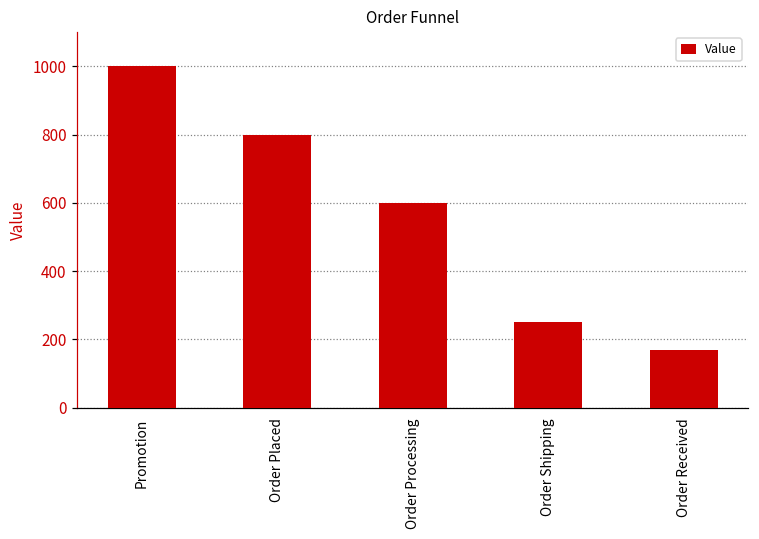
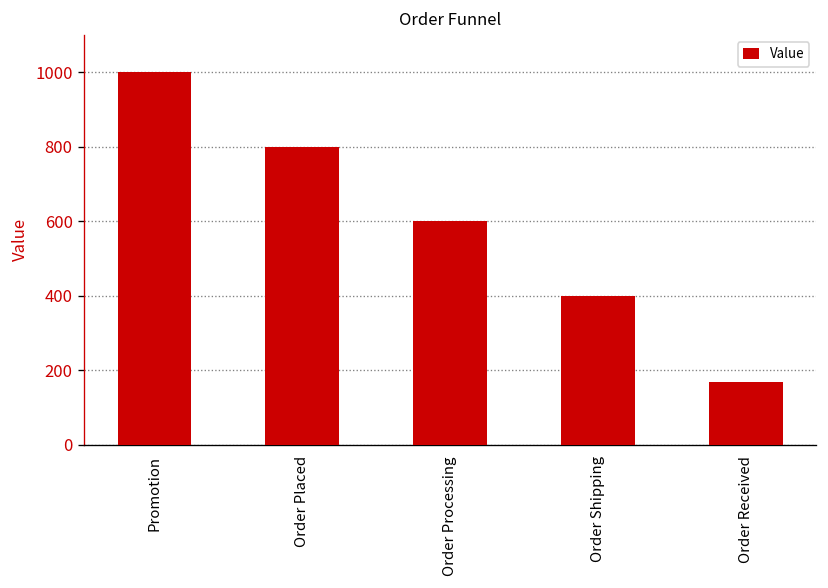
  {
    "Promotion": 1000,
    "Order Placed": 800,
    "Order Processing": 600,
-   "Order Shipping": 250,
+   "Order Shipping": 400,
    "Order Received": 170
  }
